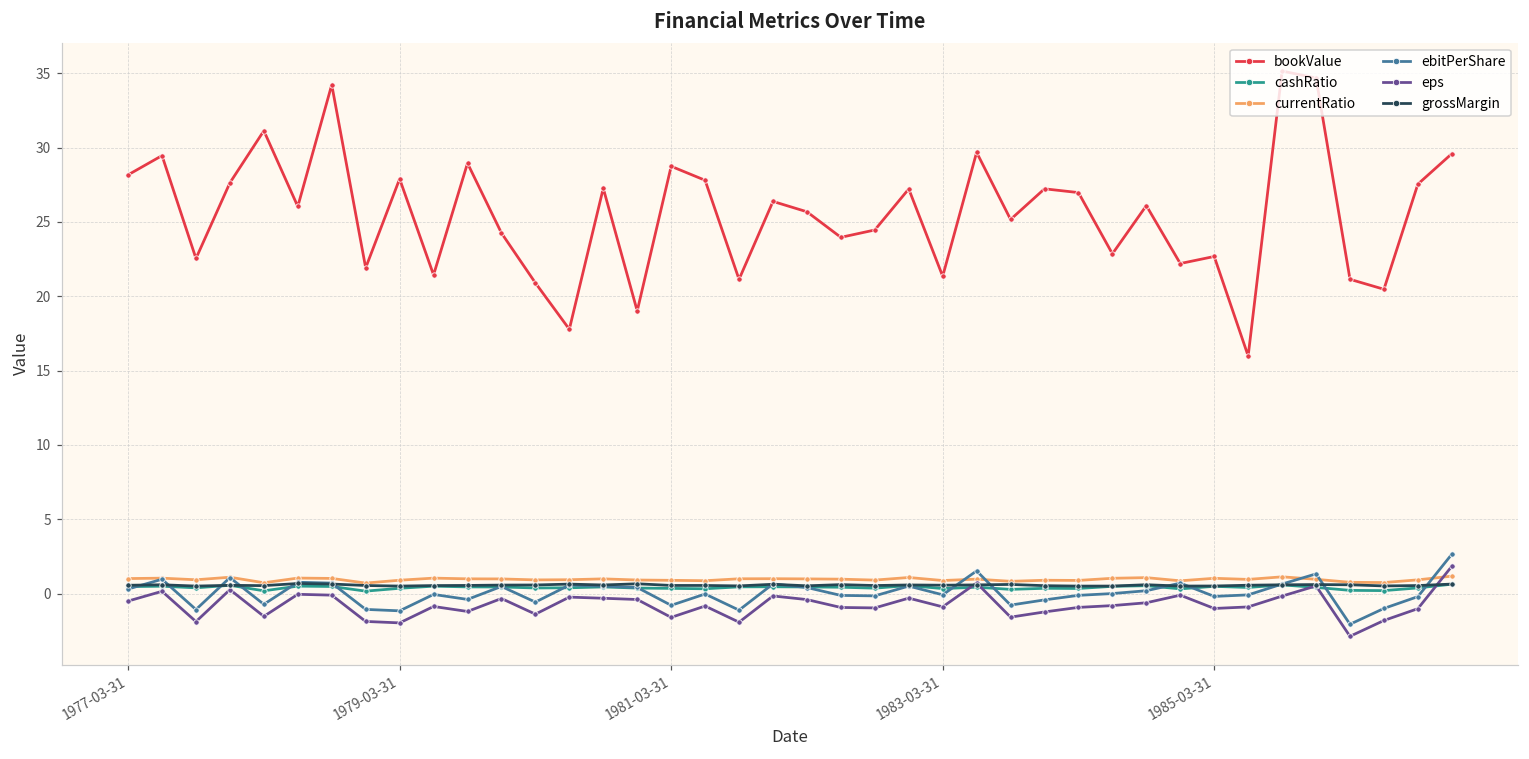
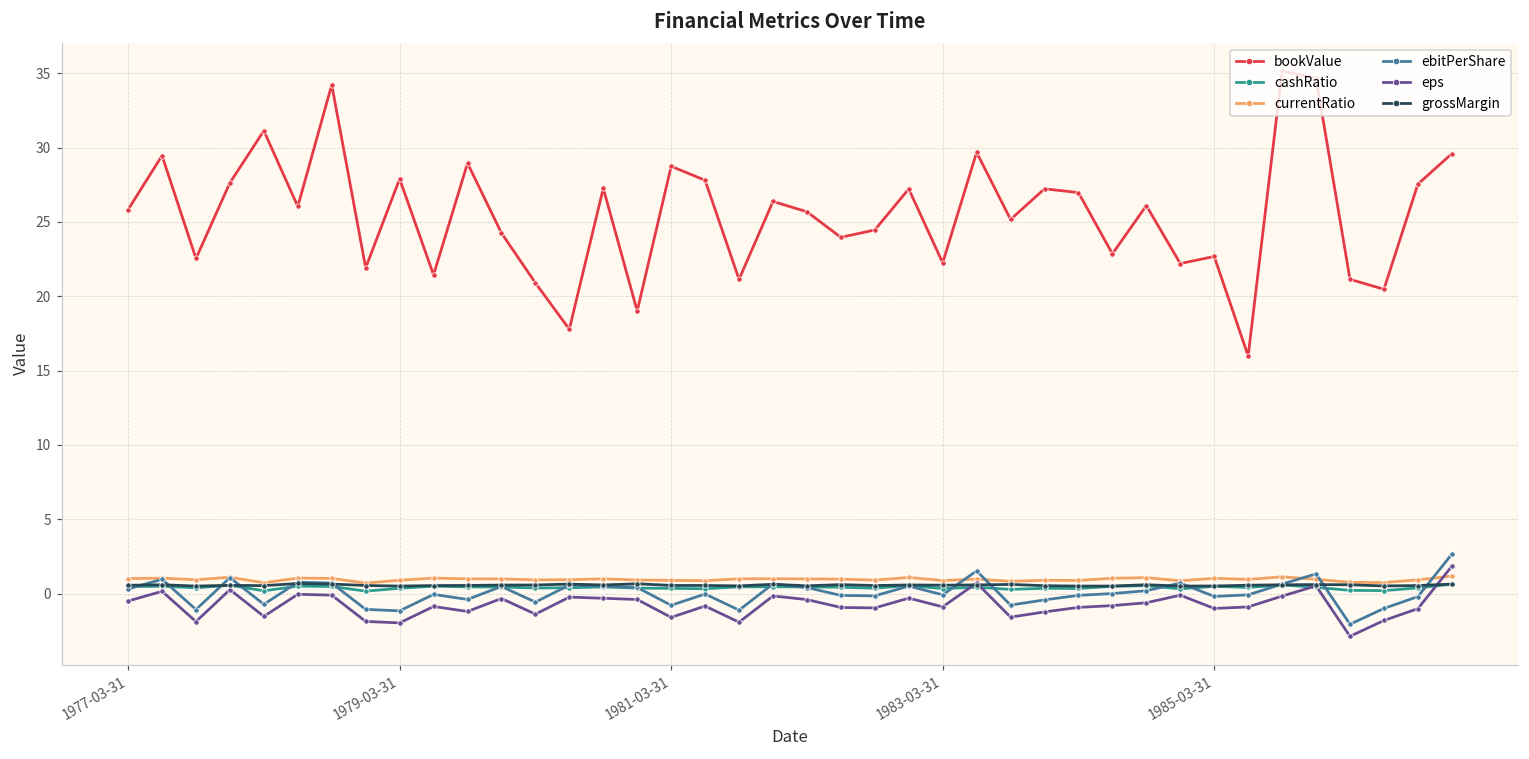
  {
    "bookValue": {
-     "1977-03-31": 28.2,
+     "1977-03-31": 25.8,
      "1979-03-31": 27.9,
      "1981-03-31": 28.7,
-     "1983-03-31": 21.3,
+     "1983-03-31": 22.3,
      "1985-03-31": 22.7
    },
    "currentRatio": {
      "1977-03-31": 1.0,
      "1979-03-31": 0.9,
      "1981-03-31": 0.9,
      "1983-03-31": 0.9,
      "1985-03-31": 1.0
    },
    "eps": {
      "1977-03-31": -0.5,
      "1979-03-31": -2.0,
      "1981-03-31": -1.6,
      "1983-03-31": -0.9,
      "1985-03-31": -1.0
    },
    "grossMargin": {
      "1981-03-31": 0.6,
      "1983-03-31": 0.6
    }
  }
